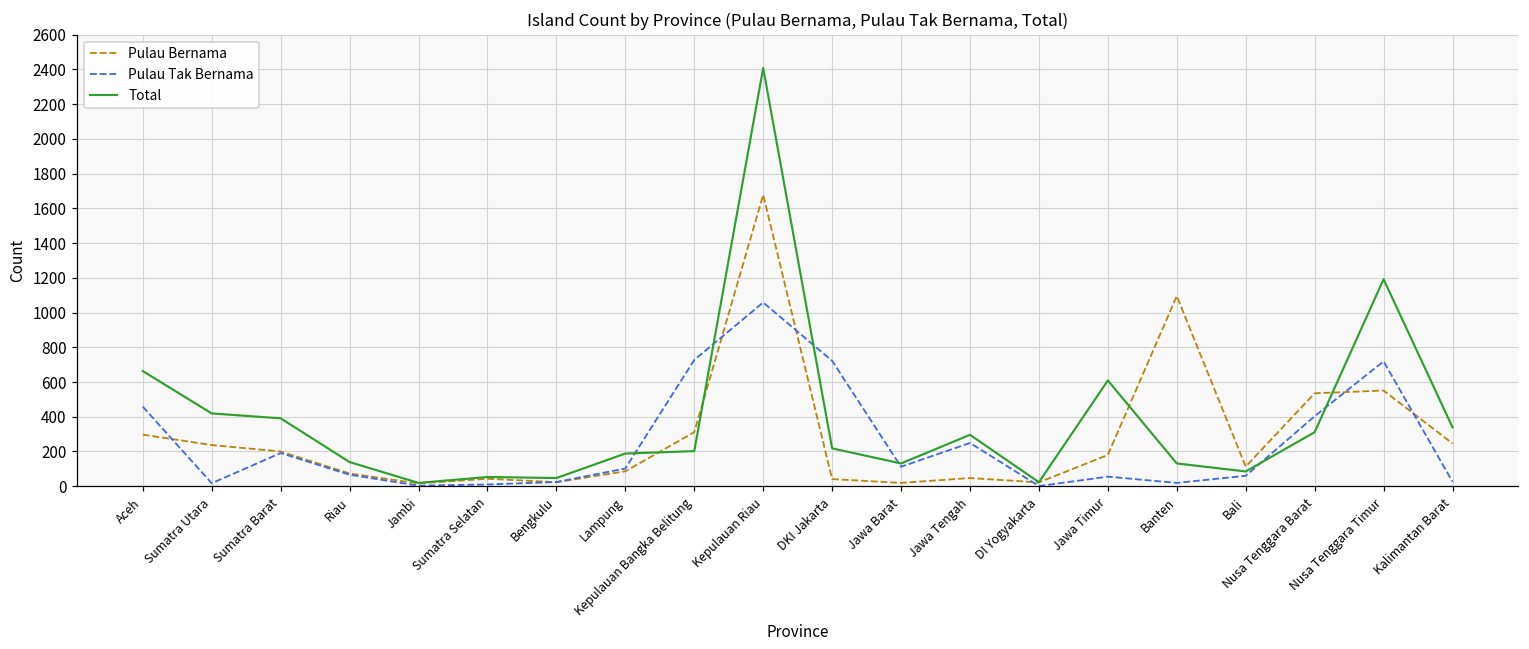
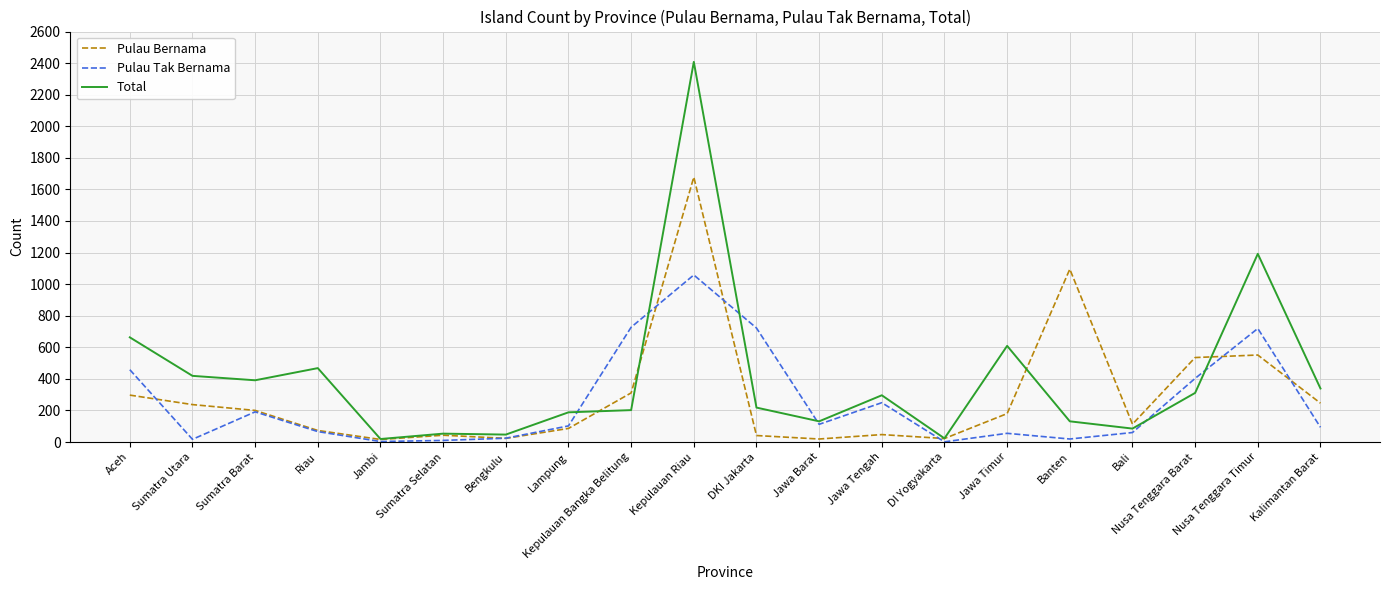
  {
    "Pulau Bernama": {
      "Aceh": 300,
      "Sumatra Utara": 240,
      "Kepulauan Bangka Belitung": 310,
      "Kepulauan Riau": 1680,
      "DKI Jakarta": 40,
      "Jawa Barat": 20,
      "Jawa Tengah": 50,
      "Jawa Timur": 180,
      "Banten": 1100,
      "Bali": 110,
      "Nusa Tenggara Barat": 540,
      "Nusa Tenggara Timur": 550,
      "Kalimantan Barat": 250
    },
    "Pulau Tak Bernama": {
      "Aceh": 460,
      "Sumatra Utara": 20,
      "Sumatra Selatan": 10,
      "Kepulauan Bangka Belitung": 730,
      "Kepulauan Riau": 1060,
      "DKI Jakarta": 720,
      "Jawa Barat": 110,
      "Jawa Tengah": 250,
      "DI Yogyakarta": 0,
      "Jawa Timur": 60,
      "Banten": 20,
      "Bali": 60,
      "Nusa Tenggara Barat": 400,
      "Nusa Tenggara Timur": 720,
-     "Kalimantan Barat": 30
+     "Kalimantan Barat": 90
    },
    "Total": {
      "Aceh": 660,
      "Sumatra Utara": 420,
      "Sumatra Barat": 390,
-     "Riau": 140,
+     "Riau": 470,
      "Bengkulu": 50,
      "Lampung": 190,
      "Kepulauan Bangka Belitung": 200,
      "Kepulauan Riau": 2410,
      "DKI Jakarta": 220,
      "Jawa Barat": 130,
      "Jawa Tengah": 300,
      "Jawa Timur": 610,
      "Banten": 130,
      "Bali": 90,
      "Nusa Tenggara Barat": 310,
      "Nusa Tenggara Timur": 1190,
      "Kalimantan Barat": 340
    }
  }
